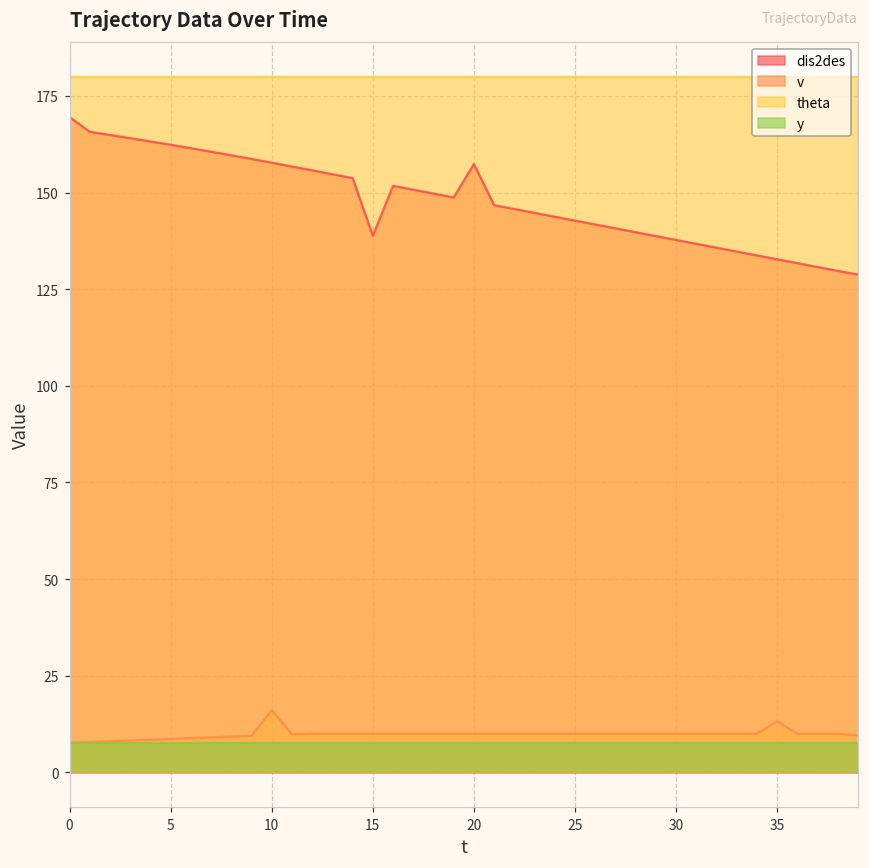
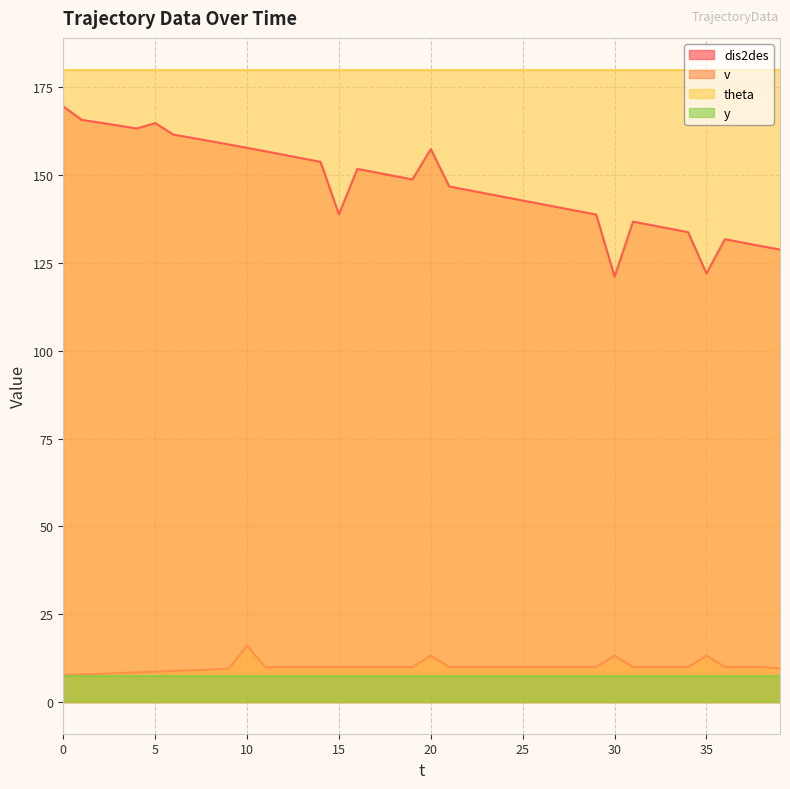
  {
    "dis2des": {
      "0": 170,
-     "5": 162,
+     "5": 165,
      "10": 158,
      "15": 139,
      "20": 157,
      "25": 143,
-     "30": 138,
-     "35": 133
+     "30": 121,
+     "35": 122
    },
    "v": {
      "5": 9,
      "10": 16,
      "15": 10,
-     "20": 10,
+     "20": 13,
      "25": 10,
-     "30": 10,
+     "30": 13,
      "35": 13
    },
    "theta": {
      "0": 180,
      "5": 180,
      "10": 180,
      "15": 180,
      "20": 180,
      "25": 180,
      "30": 180
    },
    "y": {
      "5": 8,
      "10": 8,
      "15": 8,
      "20": 8,
      "25": 8,
      "30": 8,
      "35": 8
    }
  }
